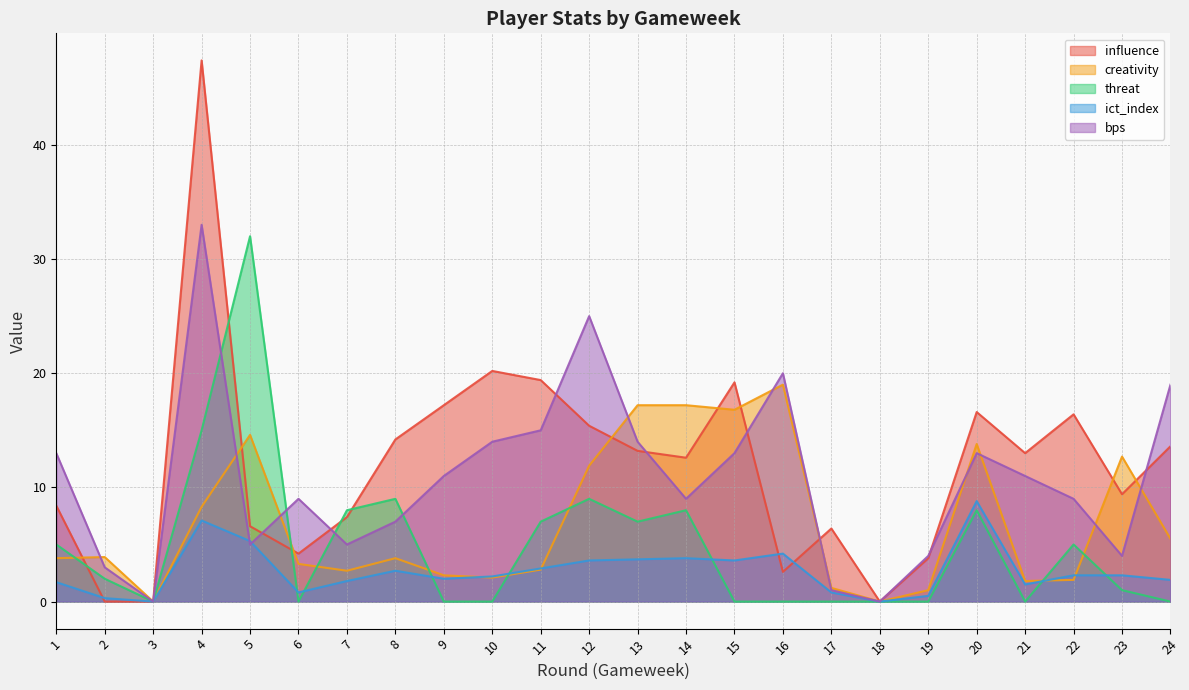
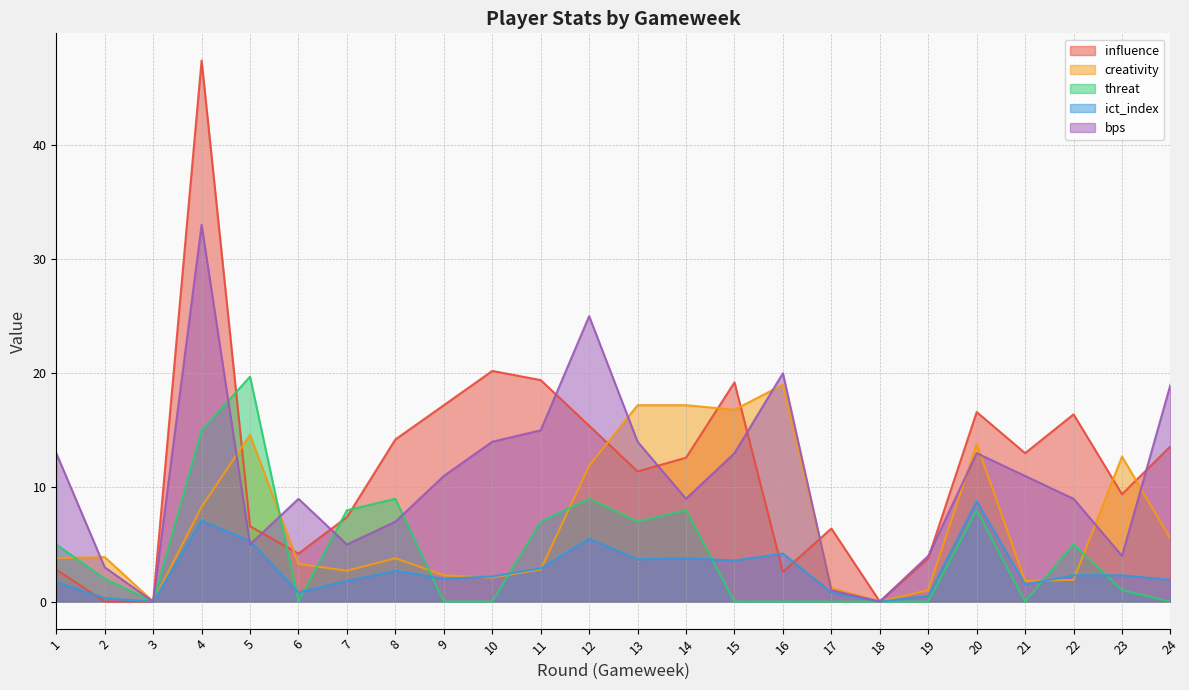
  {
    "influence": {
-     "1": 8.4,
+     "1": 2.8,
      "2": 0.0,
      "4": 47.4,
      "5": 6.6,
      "6": 4.2,
      "7": 7.4,
      "8": 14.2,
      "9": 17.2,
      "10": 20.2,
      "11": 19.4,
      "12": 15.4,
-     "13": 13.2,
+     "13": 11.4,
      "14": 12.6,
      "15": 19.2,
      "16": 2.6,
      "17": 6.4,
      "20": 16.6,
      "21": 13.0,
      "22": 16.4,
      "23": 9.4,
      "24": 13.6
    },
    "creativity": {
      "1": 3.8,
      "2": 3.9,
      "4": 8.3,
      "5": 14.6,
      "6": 3.3,
      "7": 2.7,
      "8": 3.8,
      "9": 2.3,
      "12": 11.9,
      "13": 17.2,
      "14": 17.2,
      "15": 16.8,
      "16": 19.0,
      "19": 1.0,
      "20": 13.8,
      "21": 1.8,
      "22": 1.9,
      "23": 12.7,
      "24": 5.5
    },
    "threat": {
      "1": 5.0,
      "2": 2.0,
      "4": 15.0,
-     "5": 32.0,
+     "5": 19.7,
      "6": 0.0,
      "7": 8.0,
      "8": 9.0,
      "9": 0.0,
      "10": 0.0,
      "11": 7.0,
      "12": 9.0,
      "13": 7.0,
      "14": 8.0,
      "15": 0.0,
      "16": 0.0,
      "17": 0.0,
      "19": 0.0,
      "20": 8.0,
      "21": 0.0,
      "22": 5.0,
      "23": 1.0,
      "24": 0.0
    },
    "ict_index": {
      "1": 1.7,
      "2": 0.3,
      "4": 7.1,
      "5": 5.3,
      "6": 0.8,
      "7": 1.8,
      "8": 2.7,
      "9": 2.0,
-     "12": 3.6,
+     "12": 5.5,
      "13": 3.7,
      "14": 3.8,
      "15": 3.6,
      "16": 4.2,
      "19": 0.5,
      "20": 8.8,
      "21": 1.5,
      "22": 2.3,
      "23": 2.3,
      "24": 1.9
    },
    "bps": {
      "1": 13.0,
      "2": 3.0,
      "4": 33.0,
      "5": 5.0,
      "6": 9.0,
      "7": 5.0,
      "8": 7.0,
      "9": 11.0,
      "10": 14.0,
      "11": 15.0,
      "12": 25.0,
      "13": 14.0,
      "14": 9.0,
      "15": 13.0,
      "16": 20.0,
      "20": 13.0,
      "21": 11.0,
      "22": 9.0,
      "23": 4.0,
      "24": 19.0
    }
  }
